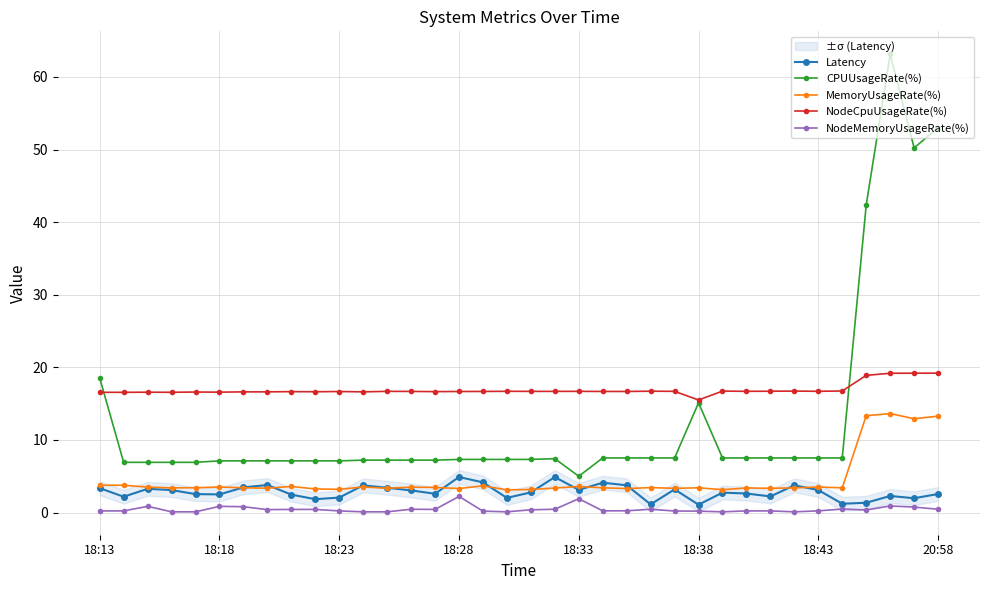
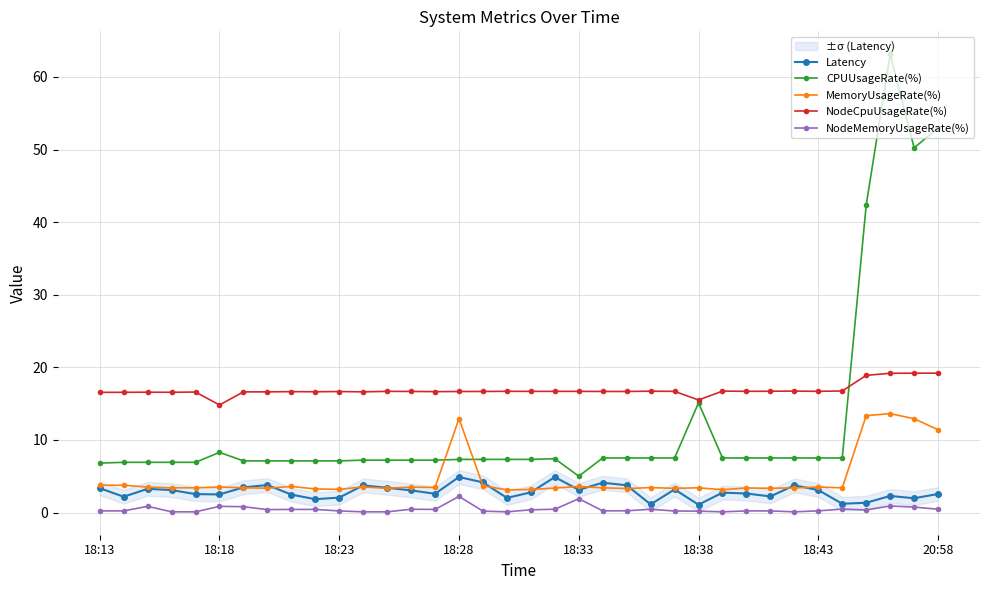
  {
    "Latency": {
      "18:13": 3,
      "18:18": 2,
      "18:23": 2,
      "18:28": 5,
      "18:33": 3,
      "18:38": 1,
      "18:43": 3,
      "20:58": 3
    },
    "CPUUsageRate(%)": {
-     "18:13": 19,
-     "18:18": 7,
+     "18:13": 7,
+     "18:18": 8,
      "18:23": 7,
      "18:28": 7,
      "18:33": 5,
      "18:38": 15,
      "18:43": 8
    },
    "MemoryUsageRate(%)": {
      "18:13": 4,
-     "18:28": 3,
+     "18:28": 13,
      "18:33": 4,
      "18:38": 3,
      "18:43": 4,
-     "20:58": 13
+     "20:58": 11
    },
    "NodeCpuUsageRate(%)": {
      "18:13": 17,
-     "18:18": 17,
+     "18:18": 15,
      "18:23": 17,
      "18:28": 17,
      "18:33": 17,
      "18:38": 15,
      "18:43": 17,
      "20:58": 19
    },
    "NodeMemoryUsageRate(%)": {
      "18:13": 0,
      "18:18": 1,
      "18:23": 0,
      "18:28": 2,
      "18:33": 2,
      "18:38": 0,
      "18:43": 0,
      "20:58": 0
    }
  }
